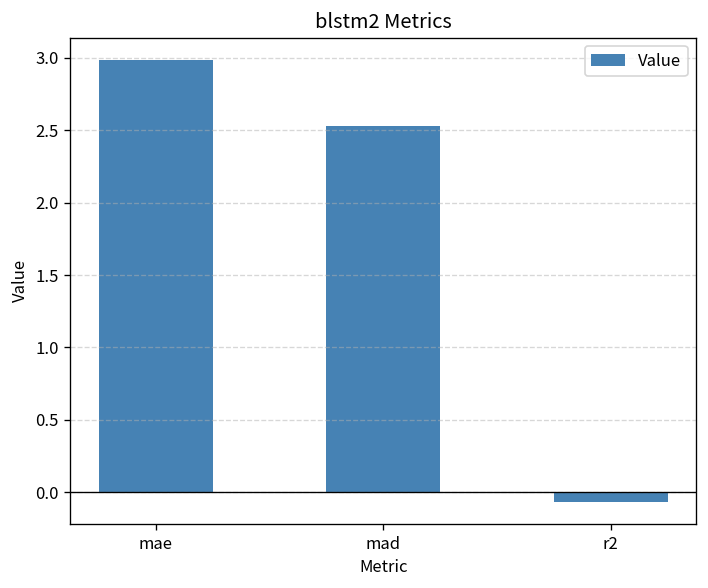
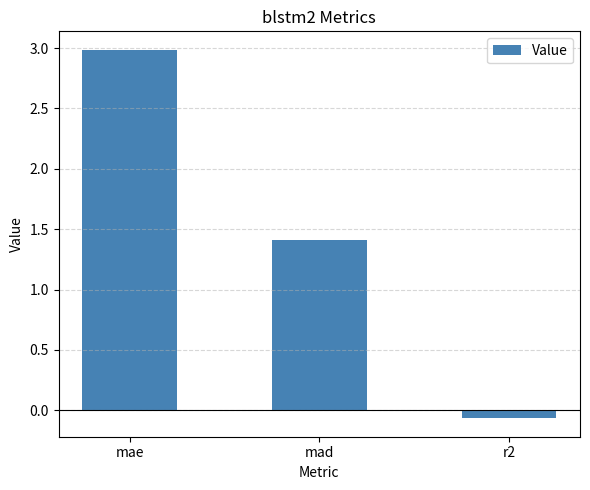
  {
    "mae": 2.99,
-   "mad": 2.53,
+   "mad": 1.41,
    "r2": -0.07
  }
